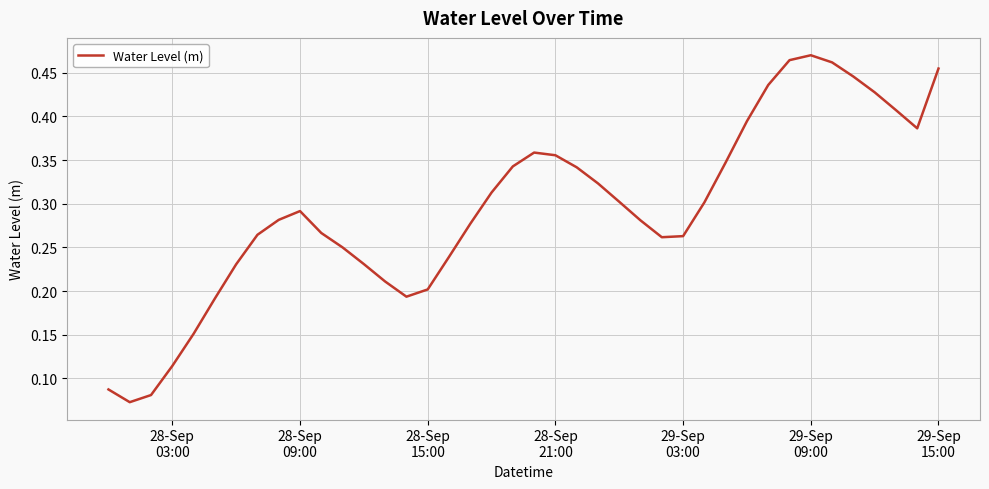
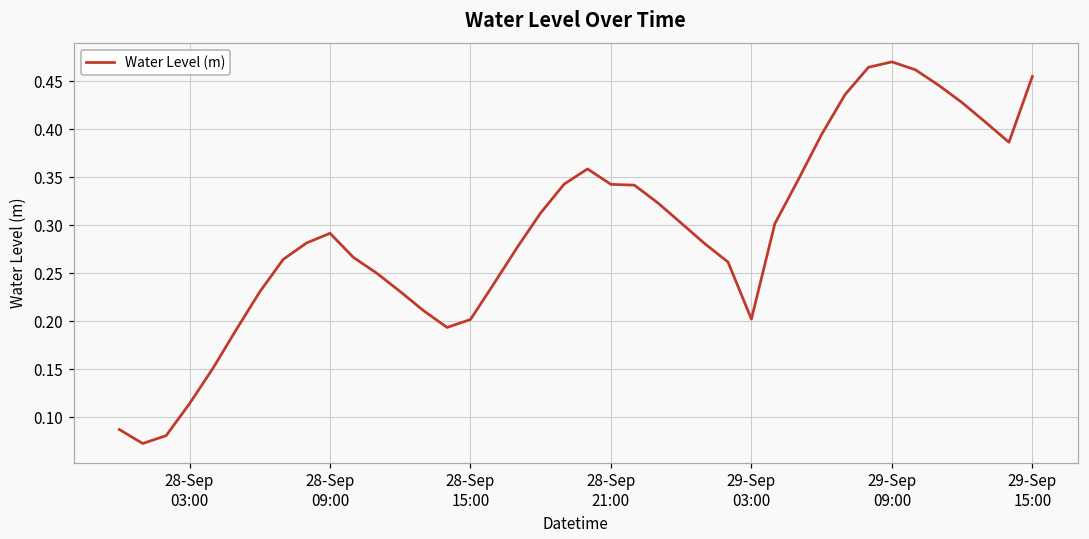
  {
    "28-Sep 03:00": 0.11,
    "28-Sep 09:00": 0.29,
    "28-Sep 15:00": 0.20,
-   "28-Sep 21:00": 0.36,
-   "29-Sep 03:00": 0.26,
+   "28-Sep 21:00": 0.34,
+   "29-Sep 03:00": 0.20,
    "29-Sep 09:00": 0.47,
    "29-Sep 15:00": 0.45
  }
